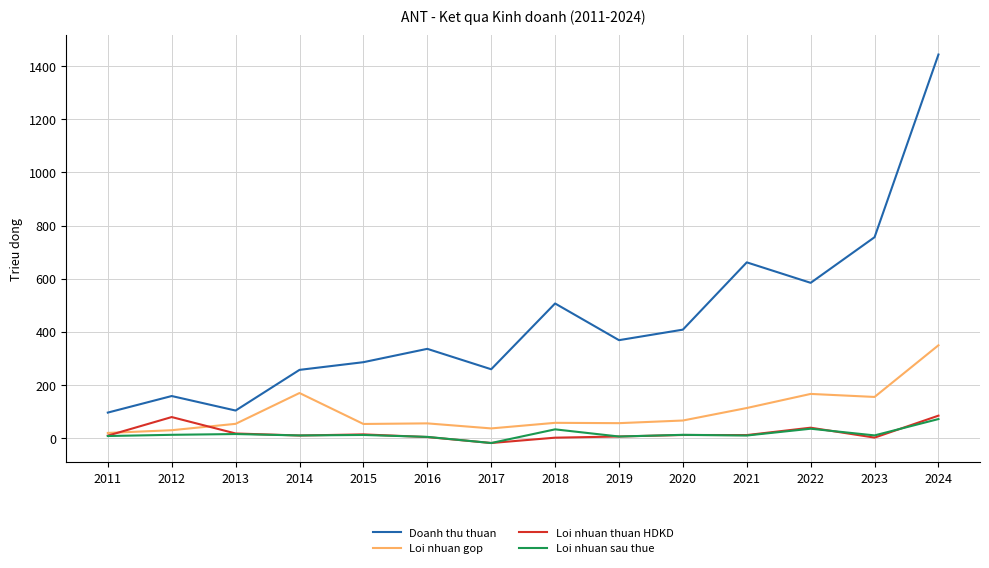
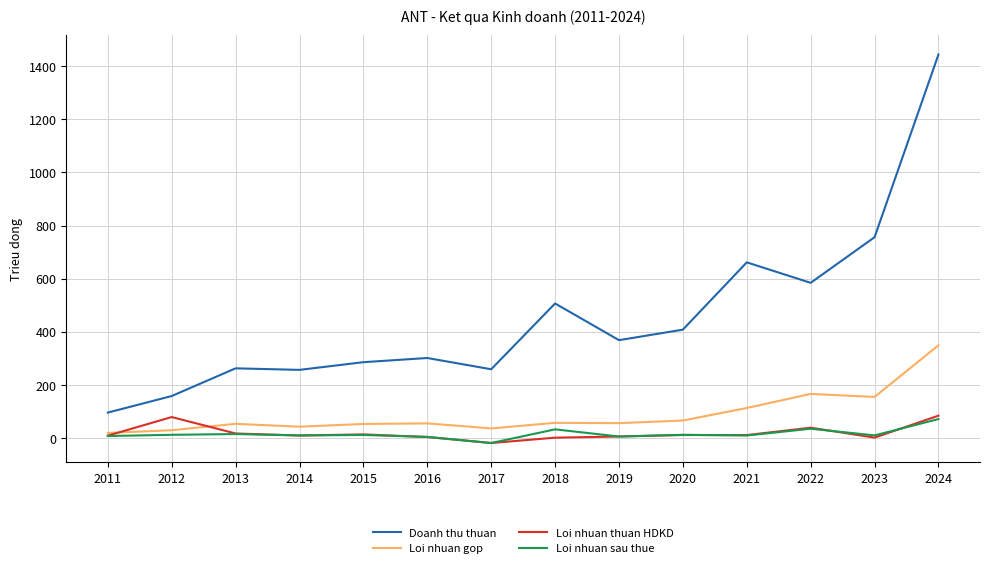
  {
    "Doanh thu thuan": {
      "2011": 100,
      "2012": 160,
-     "2013": 100,
+     "2013": 260,
      "2014": 260,
      "2015": 290,
-     "2016": 340,
+     "2016": 300,
      "2017": 260,
      "2018": 510,
      "2019": 370,
      "2020": 410,
      "2021": 660,
      "2022": 580,
      "2023": 760,
      "2024": 1440
    },
    "Loi nhuan gop": {
      "2011": 20,
      "2012": 30,
      "2013": 50,
-     "2014": 170,
+     "2014": 40,
      "2015": 50,
      "2016": 60,
      "2017": 40,
      "2018": 60,
      "2019": 60,
      "2020": 70,
      "2021": 110,
      "2022": 170,
      "2023": 150,
      "2024": 350
    },
    "Loi nhuan thuan HDKD": {
      "2012": 80,
      "2018": 0,
      "2024": 80
    },
    "Loi nhuan sau thue": {
      "2012": 10,
      "2018": 30,
      "2024": 70
    }
  }
